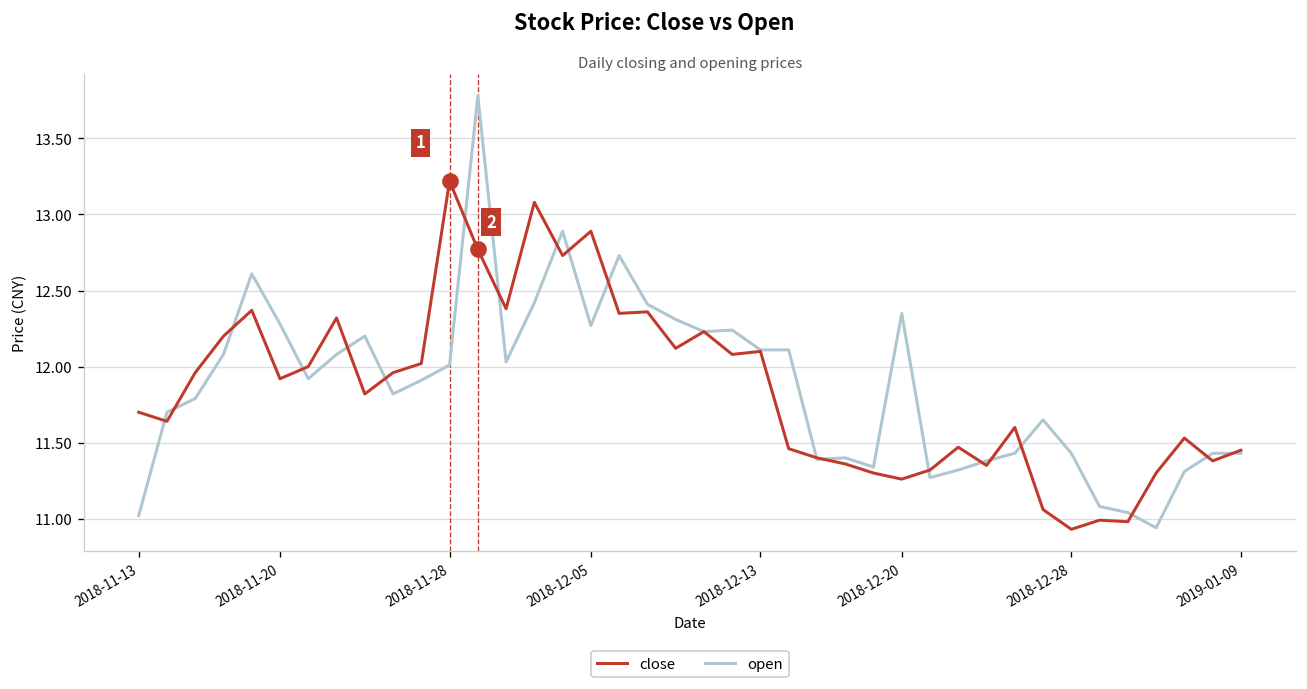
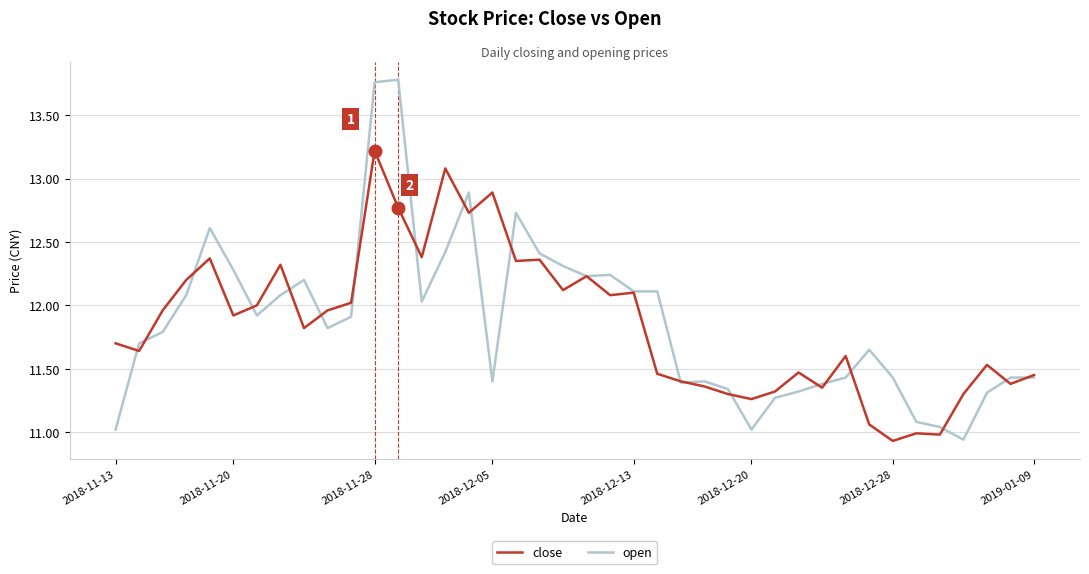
  {
    "open": {
      "2018-11-13": 11.02,
      "2018-11-20": 12.28,
-     "2018-11-28": 12.01,
-     "2018-12-05": 12.27,
-     "2018-12-20": 12.35,
+     "2018-11-28": 13.76,
+     "2018-12-05": 11.40,
+     "2018-12-20": 11.02,
      "2018-12-28": 11.43,
      "2019-01-09": 11.43
    }
  }
